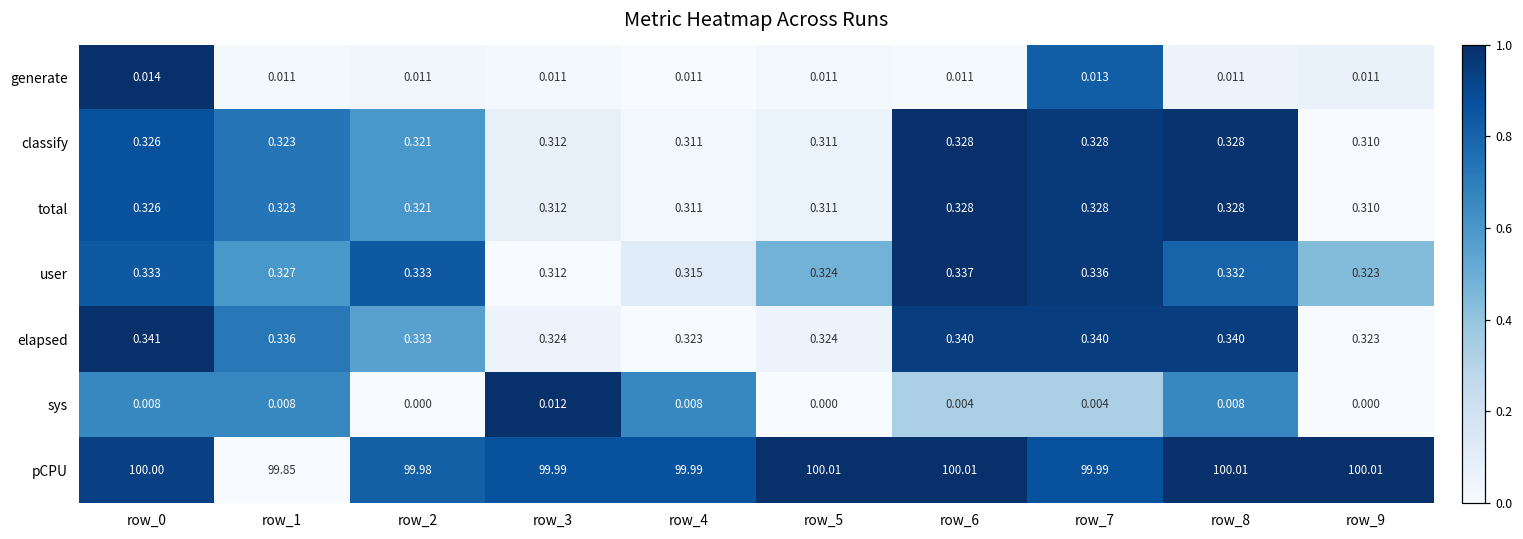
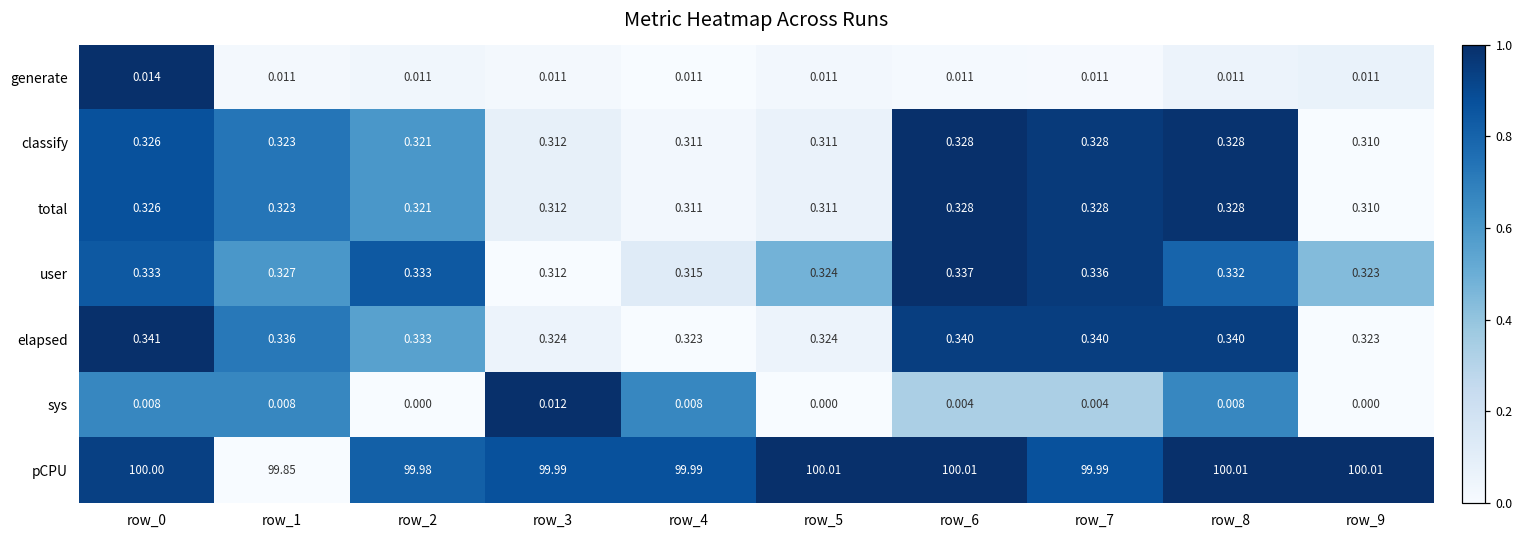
  {
    "generate": {
      "row_0": 0.014,
      "row_1": 0.011,
      "row_2": 0.011,
      "row_3": 0.011,
      "row_4": 0.011,
      "row_5": 0.011,
      "row_6": 0.011,
-     "row_7": 0.013,
+     "row_7": 0.011,
      "row_8": 0.011,
      "row_9": 0.011
    },
    "classify": {
      "row_0": 0.326,
      "row_1": 0.323,
      "row_2": 0.321,
      "row_3": 0.312,
      "row_4": 0.311,
      "row_5": 0.311,
      "row_6": 0.328,
      "row_7": 0.328,
      "row_8": 0.328,
      "row_9": 0.310
    },
    "total": {
      "row_0": 0.326,
      "row_1": 0.323,
      "row_2": 0.321,
      "row_3": 0.312,
      "row_4": 0.311,
      "row_5": 0.311,
      "row_6": 0.328,
      "row_7": 0.328,
      "row_8": 0.328,
      "row_9": 0.310
    },
    "user": {
      "row_0": 0.333,
      "row_1": 0.327,
      "row_2": 0.333,
      "row_3": 0.312,
      "row_4": 0.315,
      "row_5": 0.324,
      "row_6": 0.337,
      "row_7": 0.336,
      "row_8": 0.332,
      "row_9": 0.323
    },
    "elapsed": {
      "row_0": 0.341,
      "row_1": 0.336,
      "row_2": 0.333,
      "row_3": 0.324,
      "row_4": 0.323,
      "row_5": 0.324,
      "row_6": 0.340,
      "row_7": 0.340,
      "row_8": 0.340,
      "row_9": 0.323
    },
    "sys": {
      "row_0": 0.008,
      "row_1": 0.008,
      "row_2": 0.000,
      "row_3": 0.012,
      "row_4": 0.008,
      "row_5": 0.000,
      "row_6": 0.004,
      "row_7": 0.004,
      "row_8": 0.008,
      "row_9": 0.000
    },
    "pCPU": {
      "row_0": 100.00,
      "row_1": 99.85,
      "row_2": 99.98,
      "row_3": 99.99,
      "row_4": 99.99,
      "row_5": 100.01,
      "row_6": 100.01,
      "row_7": 99.99,
      "row_8": 100.01,
      "row_9": 100.01
    }
  }
